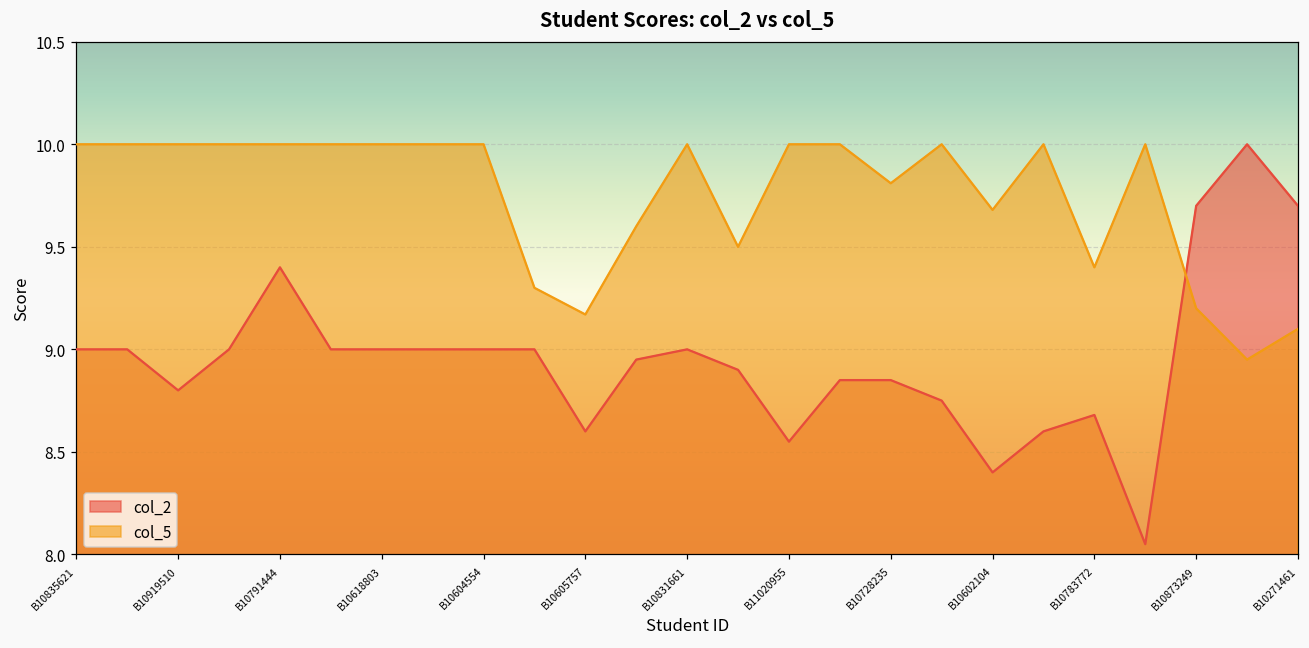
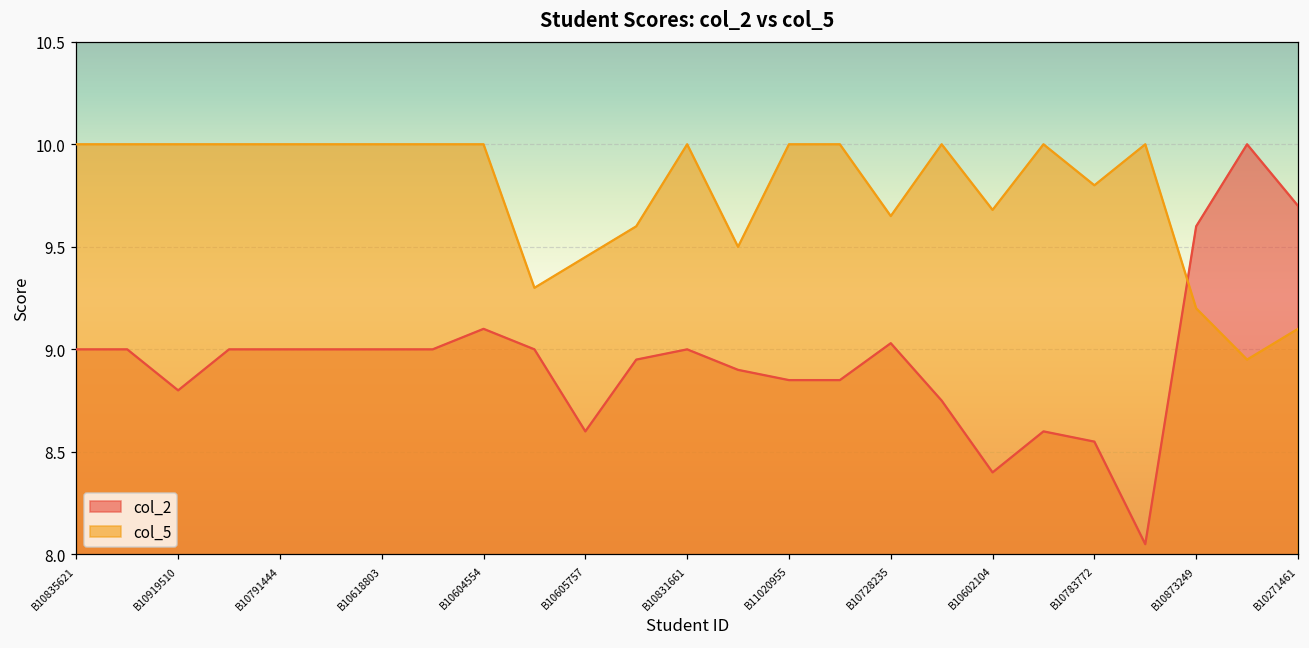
  {
    "col_2": {
      "B10835621": 9.00,
      "B10919510": 8.80,
-     "B10791444": 9.4,
+     "B10791444": 9.0,
      "B10618803": 9.00,
-     "B10604554": 9.0,
+     "B10604554": 9.1,
      "B10605757": 8.60,
      "B10831661": 9.00,
-     "B11020955": 8.55,
-     "B10728235": 8.85,
+     "B11020955": 8.85,
+     "B10728235": 9.03,
      "B10602104": 8.40,
-     "B10783772": 8.68,
-     "B10873249": 9.7,
+     "B10783772": 8.55,
+     "B10873249": 9.6,
      "B10271461": 9.70
    },
    "col_5": {
      "B10835621": 10.00,
      "B10919510": 10.00,
      "B10791444": 10.00,
      "B10618803": 10.00,
      "B10604554": 10.00,
-     "B10605757": 9.17,
+     "B10605757": 9.45,
      "B10831661": 10.00,
      "B11020955": 10.00,
-     "B10728235": 9.81,
+     "B10728235": 9.65,
      "B10602104": 9.68,
-     "B10783772": 9.4,
+     "B10783772": 9.8,
      "B10873249": 9.20,
      "B10271461": 9.10
    }
  }
